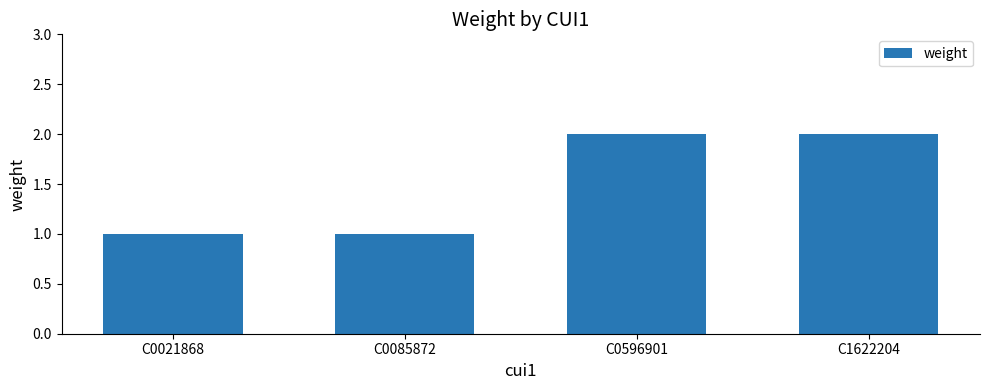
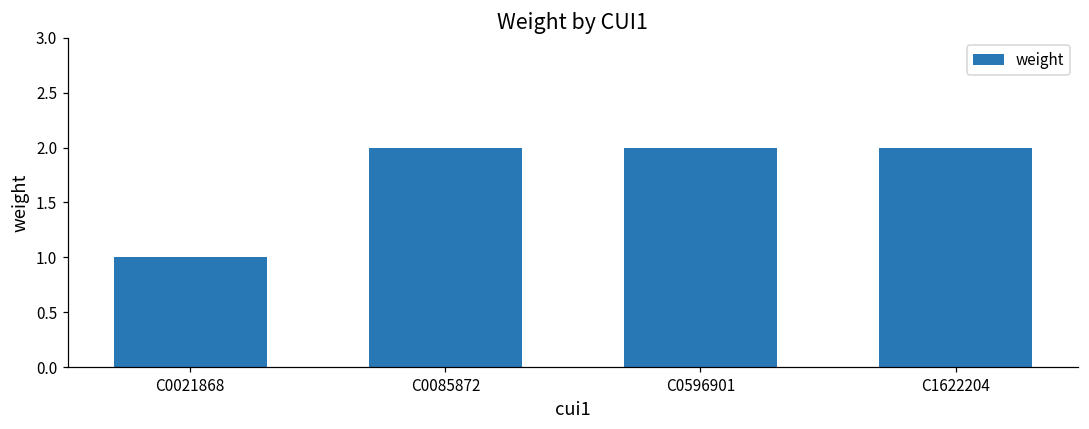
  {
    "C0021868": 1,
-   "C0085872": 1,
+   "C0085872": 2,
    "C0596901": 2,
    "C1622204": 2
  }
